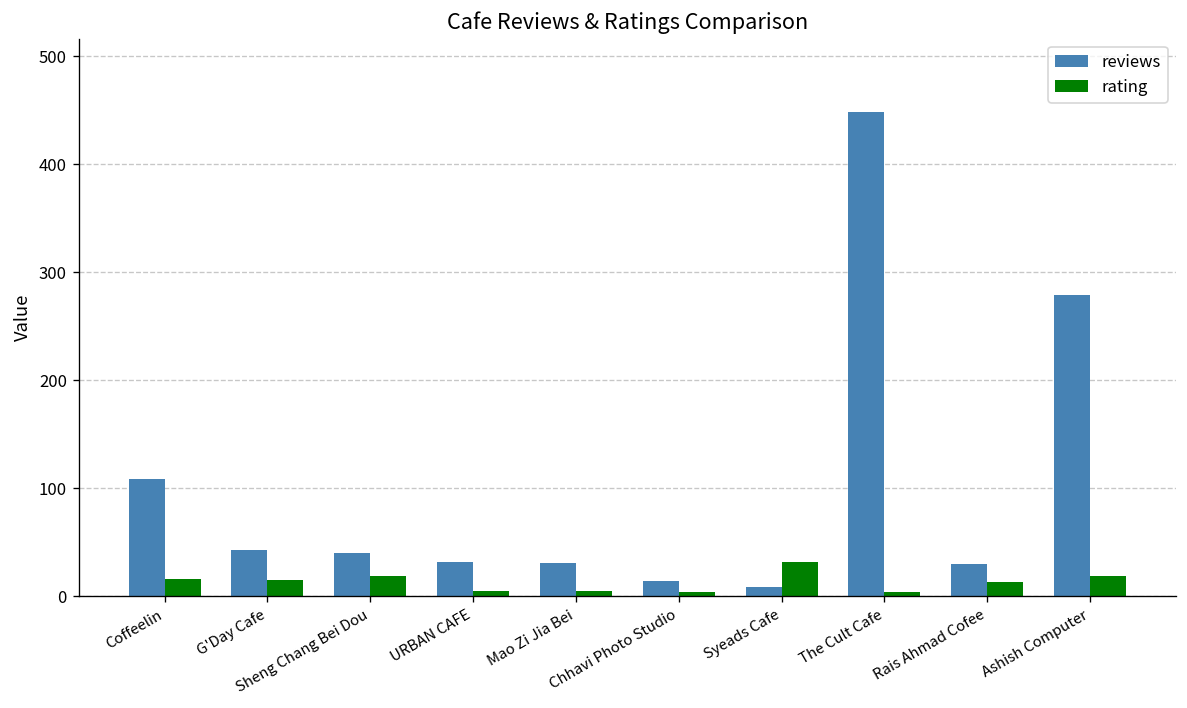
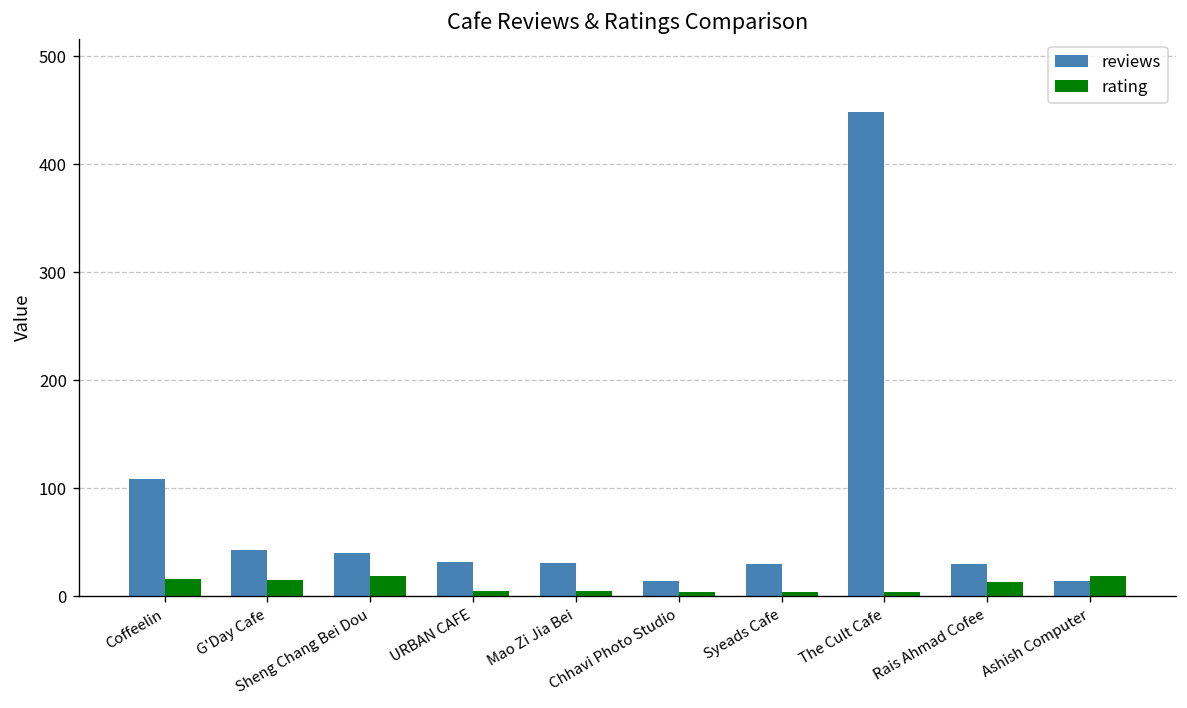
  {
    "reviews": {
      "Coffeelin": 110,
      "G'Day Cafe": 40,
      "Sheng Chang Bei Dou": 40,
      "URBAN CAFE": 30,
      "Mao Zi Jia Bei": 30,
      "Chhavi Photo Studio": 10,
-     "Syeads Cafe": 10,
+     "Syeads Cafe": 30,
      "The Cult Cafe": 450,
      "Rais Ahmad Cofee": 30,
-     "Ashish Computer": 280
+     "Ashish Computer": 10
    },
    "rating": {
      "Coffeelin": 20,
      "G'Day Cafe": 10,
      "Sheng Chang Bei Dou": 20,
      "URBAN CAFE": 0,
      "Mao Zi Jia Bei": 0,
      "Chhavi Photo Studio": 0,
-     "Syeads Cafe": 30,
+     "Syeads Cafe": 0,
      "The Cult Cafe": 0,
      "Rais Ahmad Cofee": 10,
      "Ashish Computer": 20
    }
  }
